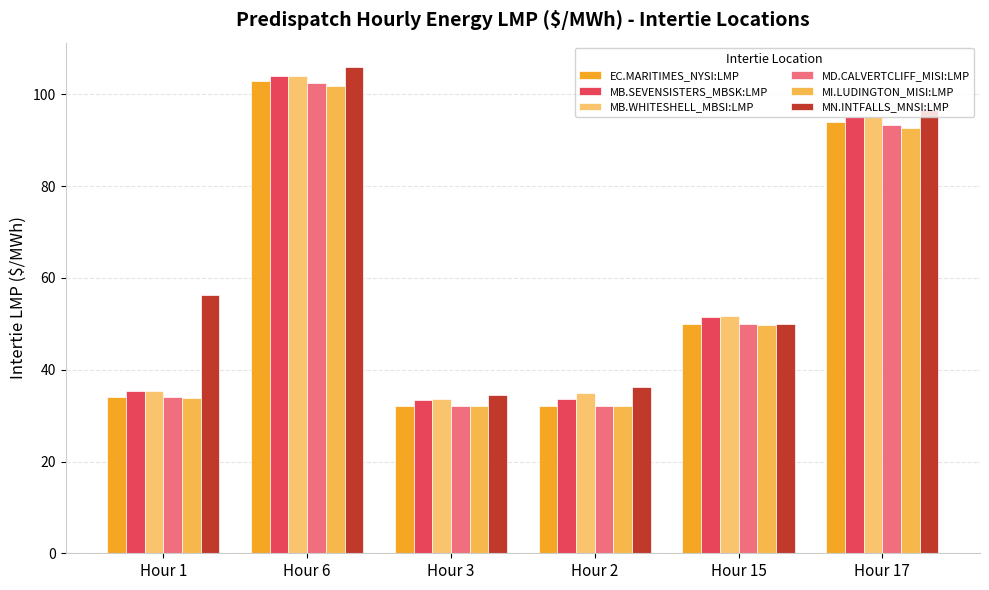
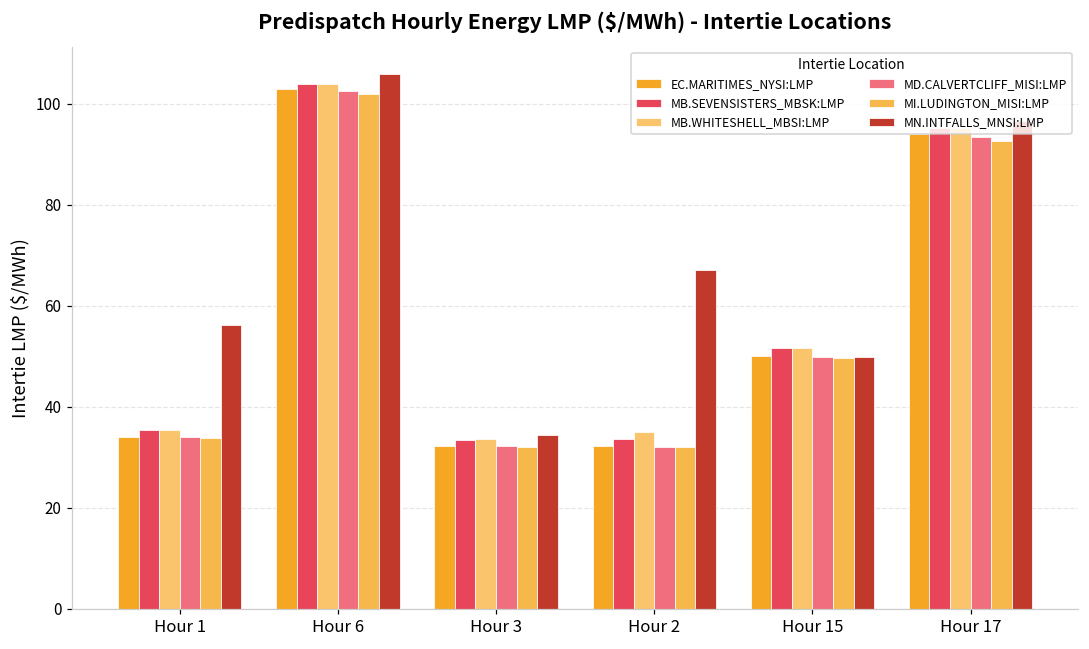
  {
    "MN.INTFALLS_MNSI:LMP": {
      "Hour 1": 56,
      "Hour 6": 106,
      "Hour 3": 34,
-     "Hour 2": 36,
+     "Hour 2": 67,
      "Hour 15": 50
    }
  }
